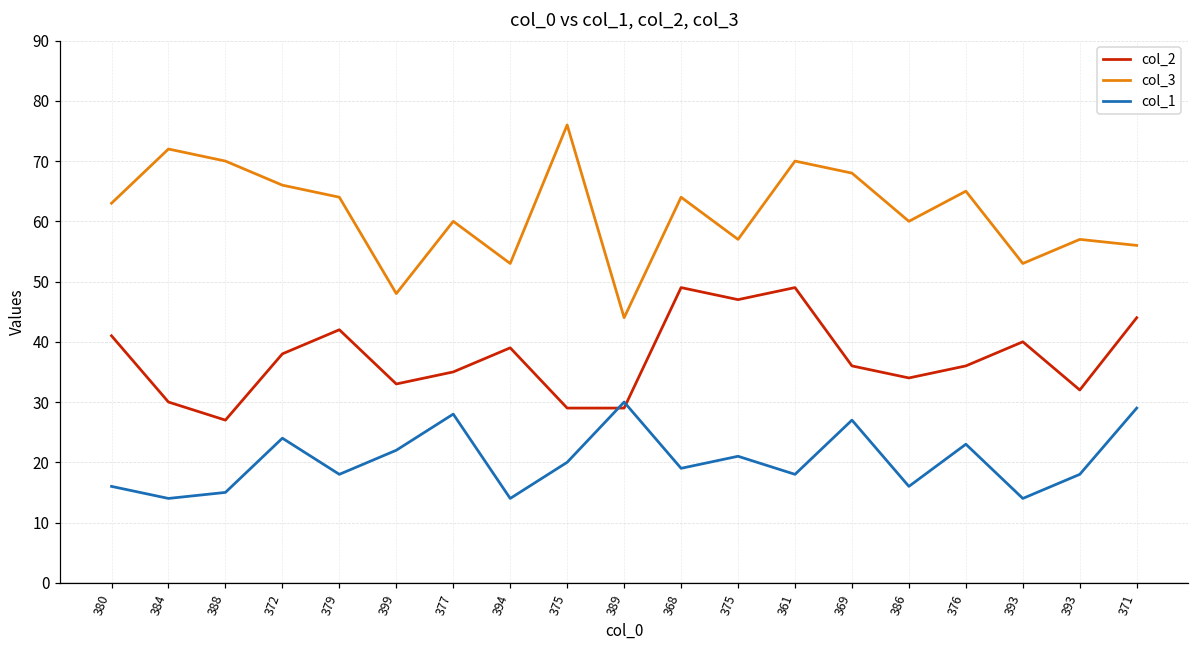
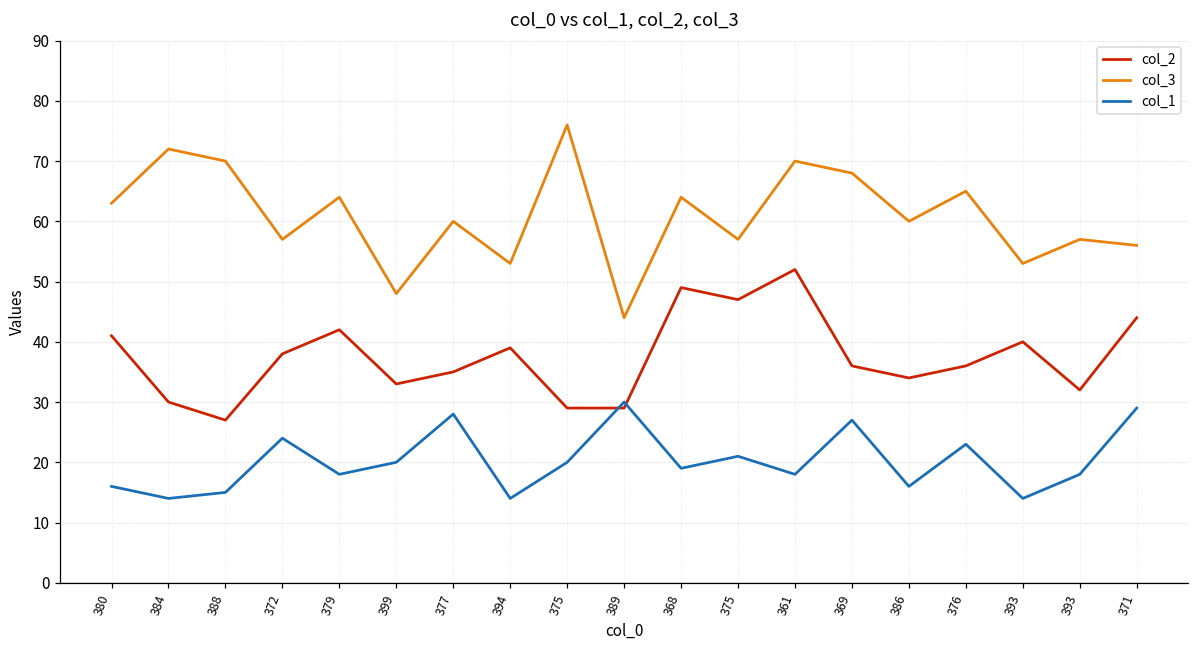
  {
    "col_2": {
      "380": 41,
      "384": 30,
      "388": 27,
      "372": 38,
      "379": 42,
      "399": 33,
      "377": 35,
      "394": 39,
      "389": 29,
      "368": 49,
-     "361": 49,
+     "361": 52,
      "369": 36,
      "386": 34,
      "376": 36,
      "371": 44
    },
    "col_3": {
      "380": 63,
      "384": 72,
      "388": 70,
-     "372": 66,
+     "372": 57,
      "379": 64,
      "399": 48,
      "377": 60,
      "394": 53,
      "389": 44,
      "368": 64,
      "361": 70,
      "369": 68,
      "386": 60,
      "376": 65,
      "371": 56
    },
    "col_1": {
      "380": 16,
      "384": 14,
      "388": 15,
      "372": 24,
      "379": 18,
-     "399": 22,
+     "399": 20,
      "377": 28,
      "394": 14,
      "389": 30,
      "368": 19,
      "361": 18,
      "369": 27,
      "386": 16,
      "376": 23,
      "371": 29
    }
  }
